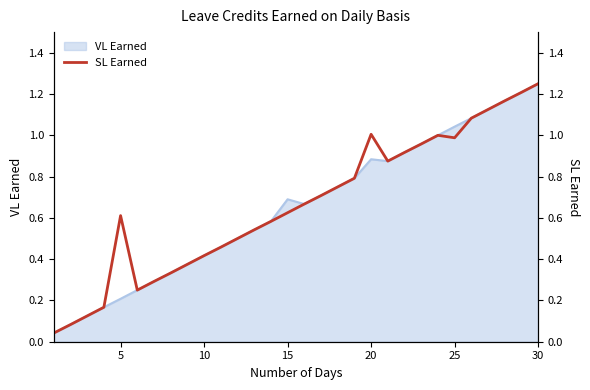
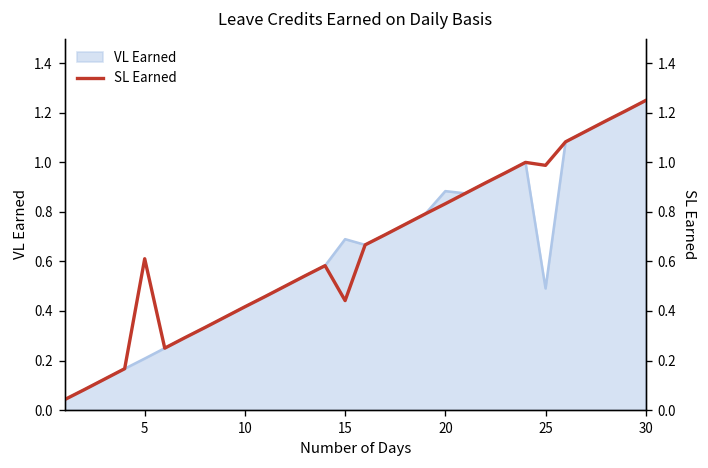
  {
    "VL Earned": {
      "5": 0.21,
      "10": 0.42,
      "15": 0.69,
      "20": 0.88,
-     "25": 1.04,
+     "25": 0.49,
      "30": 1.25
    },
    "SL Earned": {
      "5": 0.61,
      "10": 0.42,
-     "15": 0.63,
-     "20": 1.01,
+     "15": 0.44,
+     "20": 0.83,
      "25": 0.99,
      "30": 1.25
    }
  }
